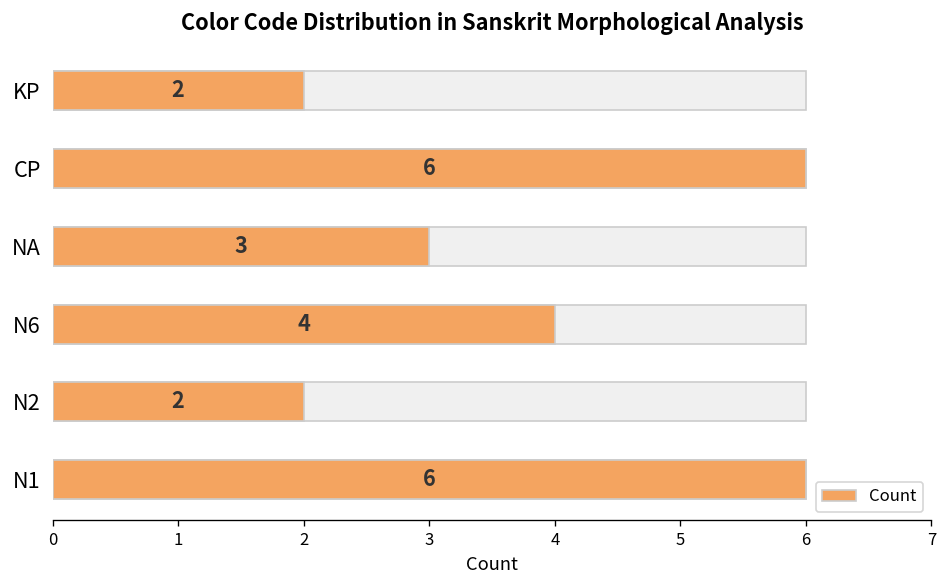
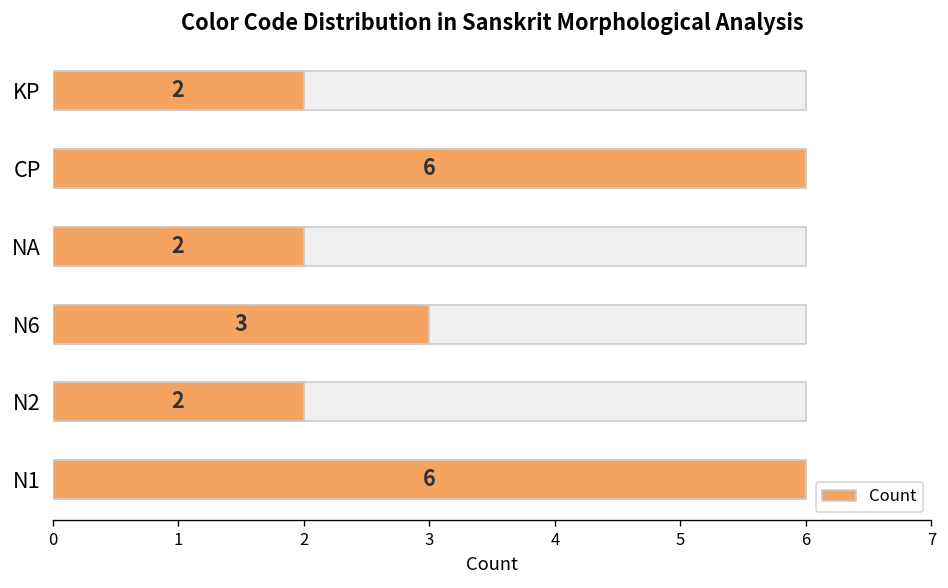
  {
    "Count": {
      "CP": 6,
-     "NA": 3,
-     "N6": 4,
+     "NA": 2,
+     "N6": 3,
      "N1": 6
    }
  }
